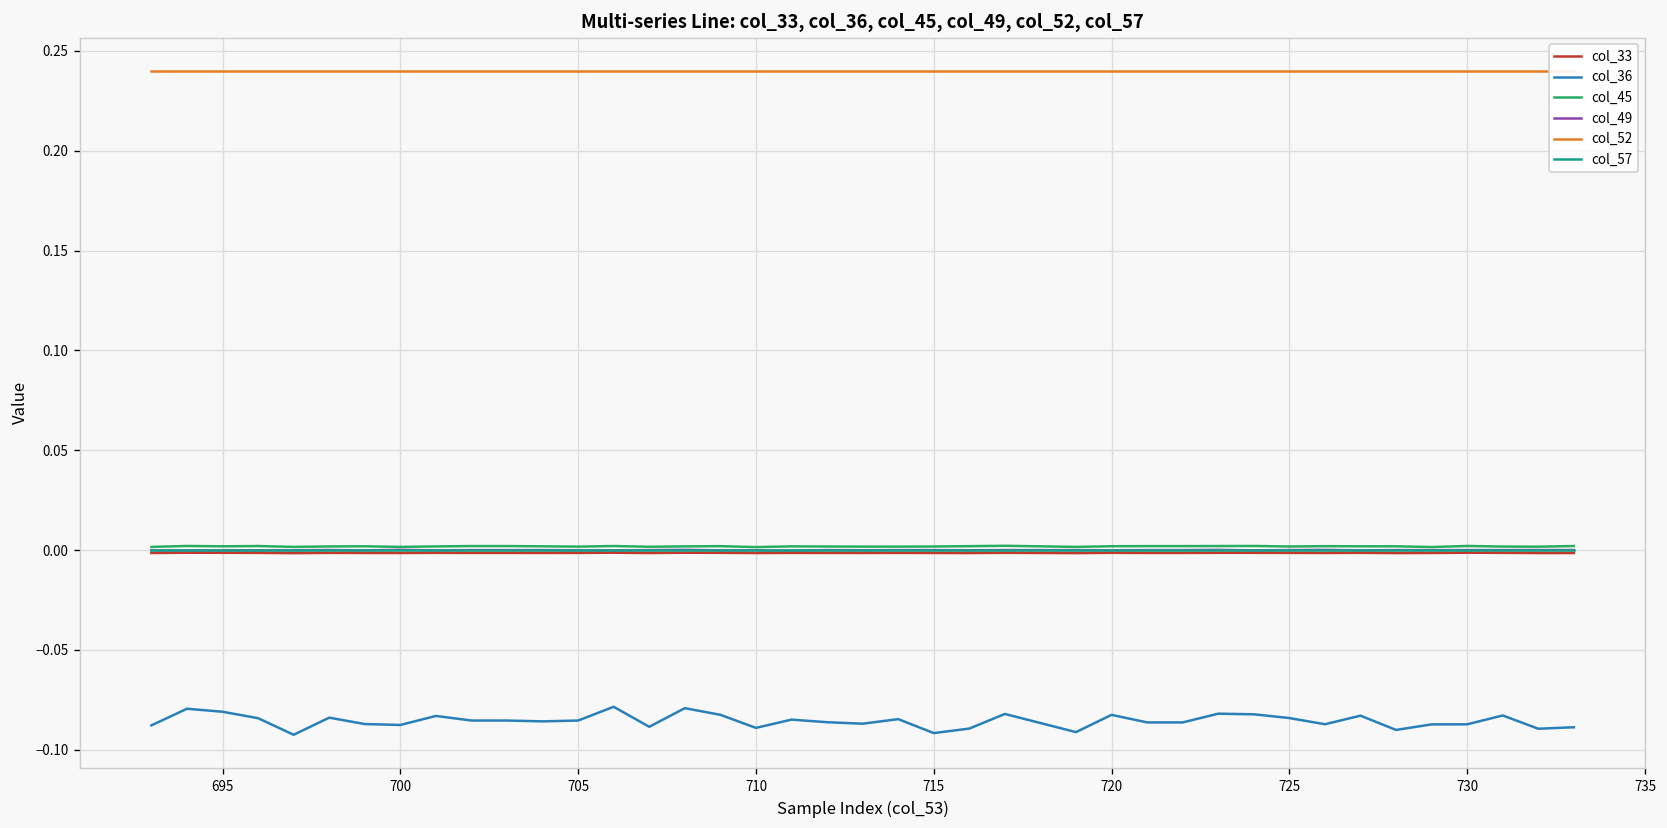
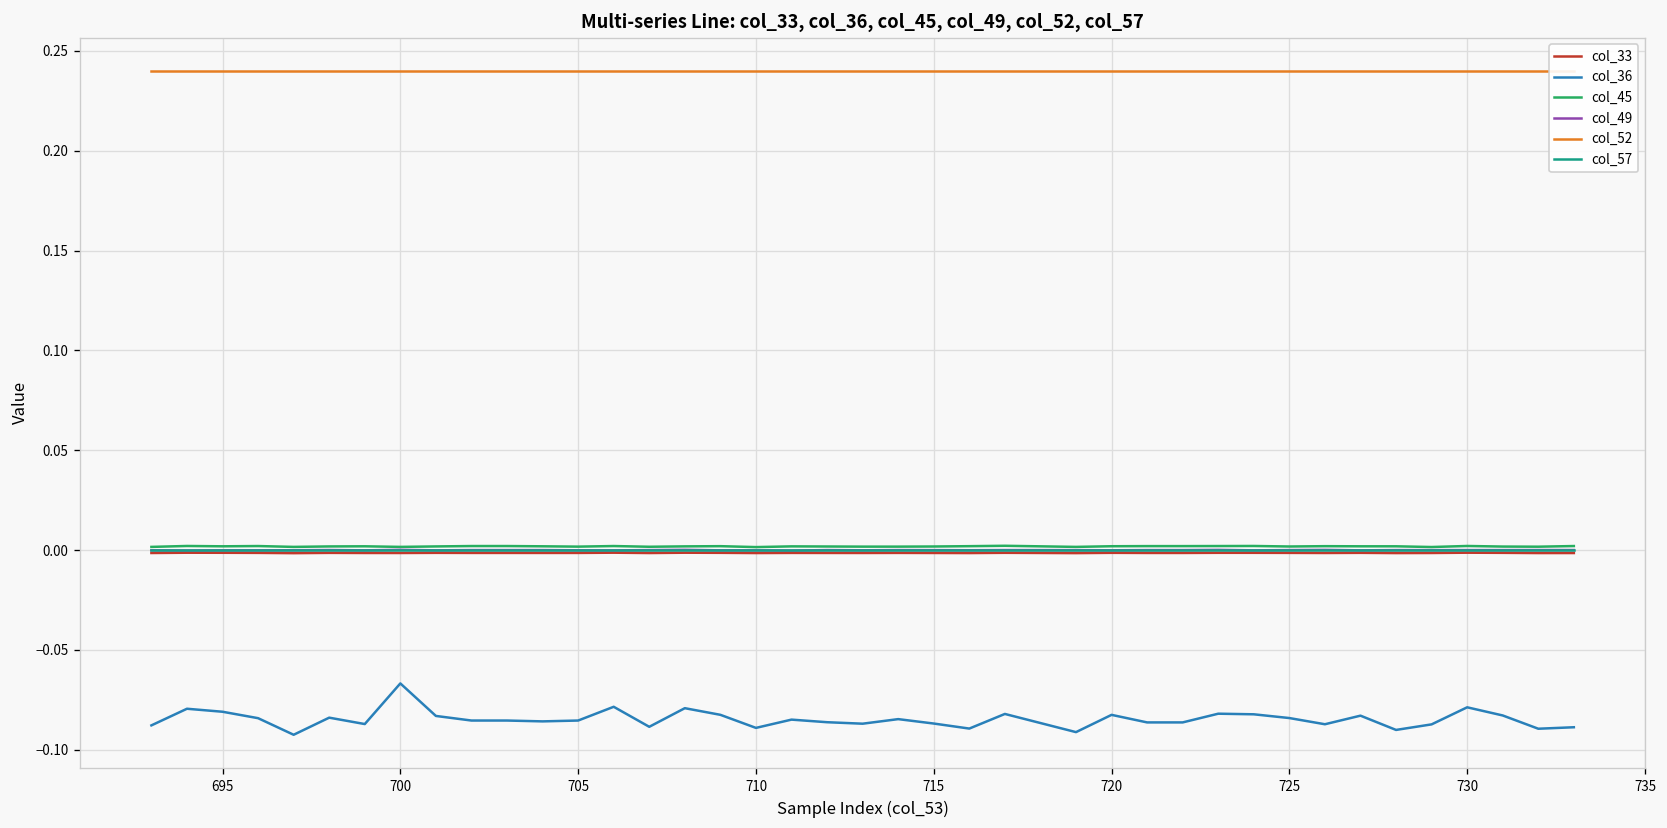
  {
    "col_36": {
      "695": -0.081,
-     "700": -0.088,
+     "700": -0.067,
      "705": -0.085,
      "710": -0.089,
-     "715": -0.092,
+     "715": -0.087,
      "720": -0.083,
      "725": -0.084,
-     "730": -0.087
+     "730": -0.079
    },
    "col_52": {
      "695": 0.240,
      "700": 0.240,
      "705": 0.240,
      "710": 0.240,
      "715": 0.240,
      "720": 0.240,
      "725": 0.240,
      "730": 0.240
    }
  }
